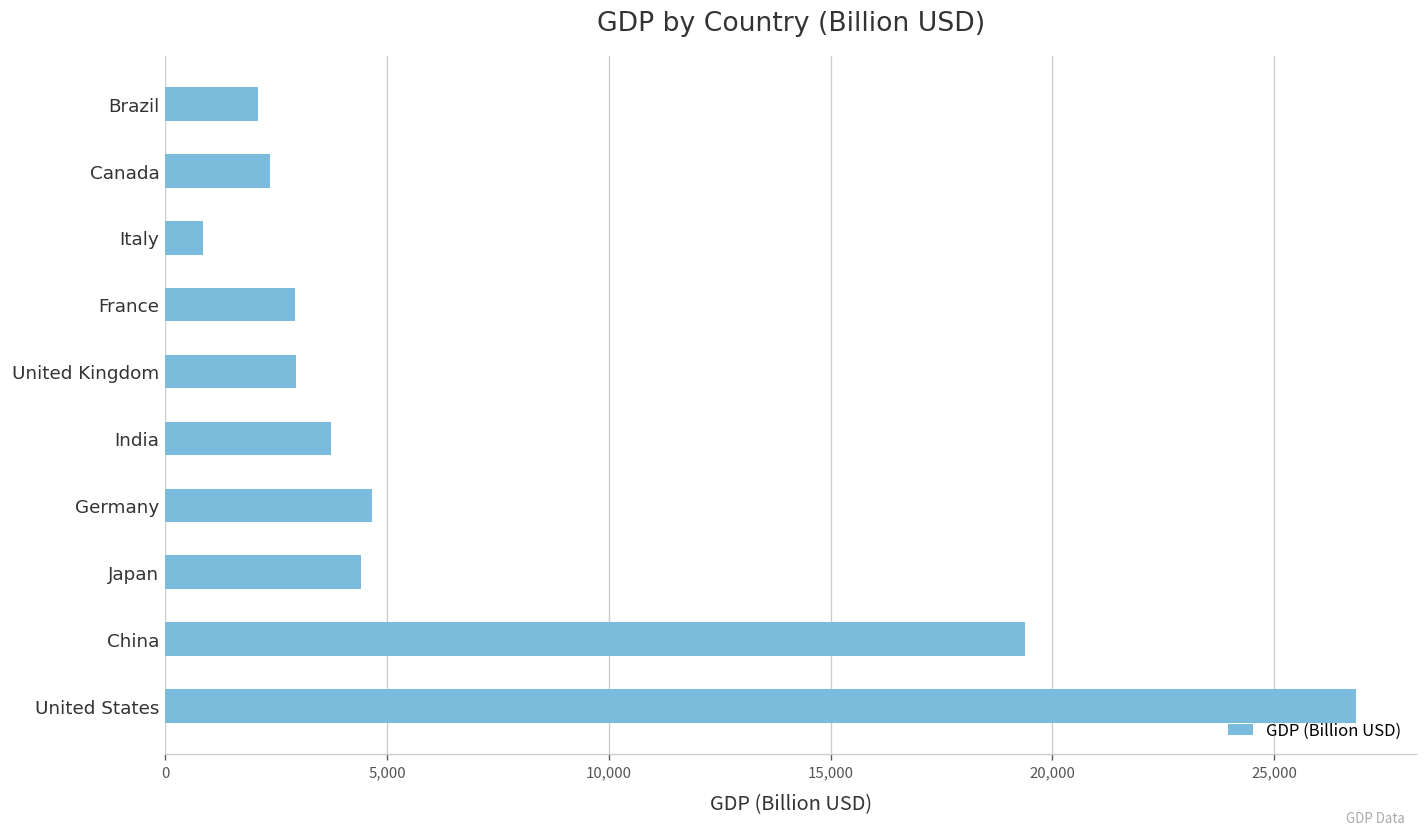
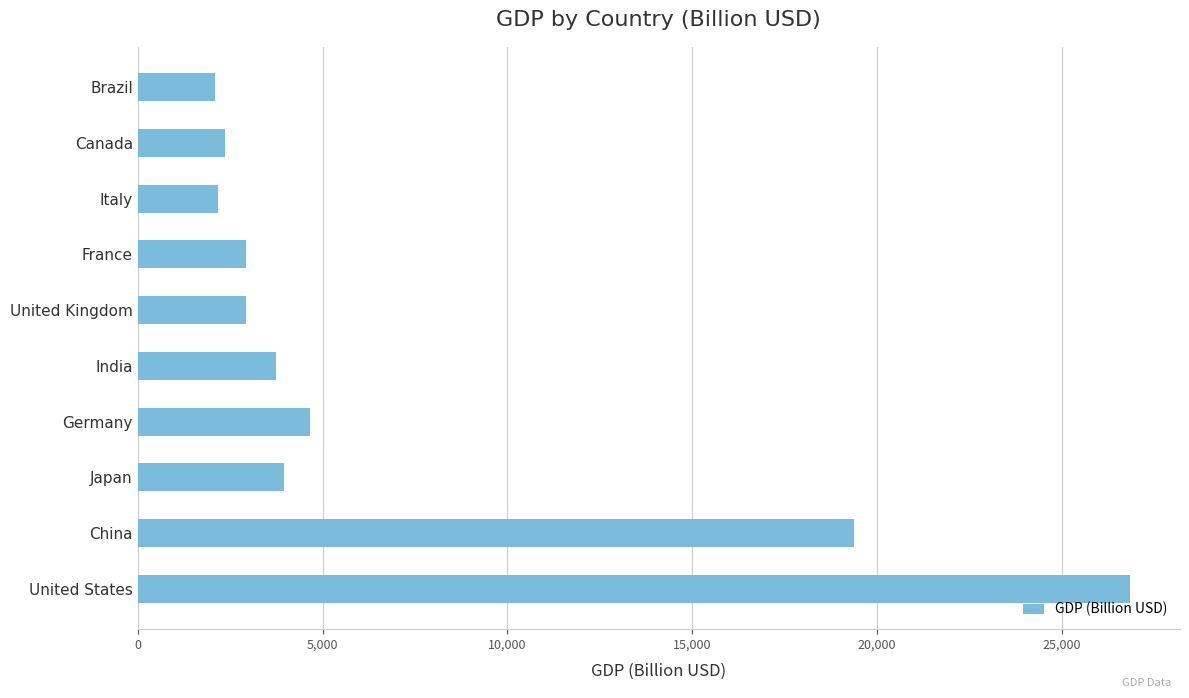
  {
    "Brazil": "2,100",
    "Canada": "2,400",
-   "Italy": "800",
+   "Italy": "2,200",
    "France": "2,900",
    "United Kingdom": "2,900",
    "India": "3,700",
    "Germany": "4,700",
-   "Japan": "4,400",
+   "Japan": "4,000",
    "China": "19,400",
    "United States": "26,900"
  }
